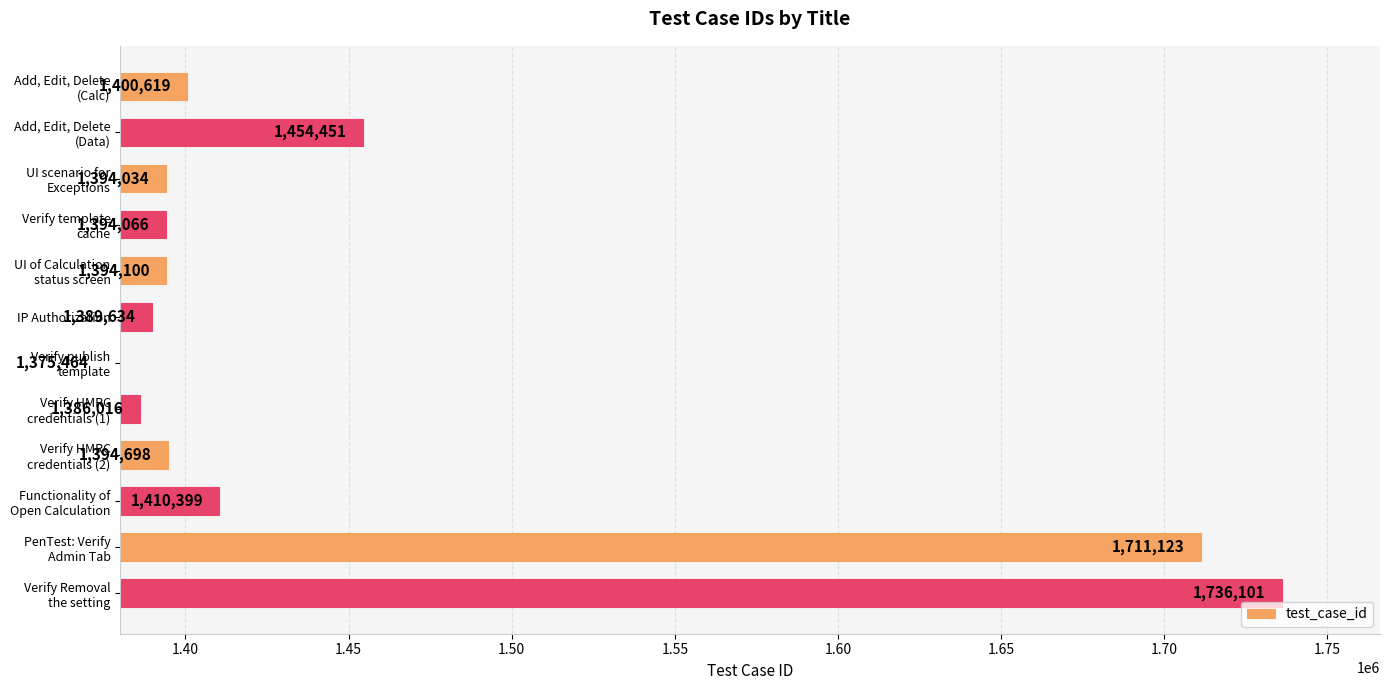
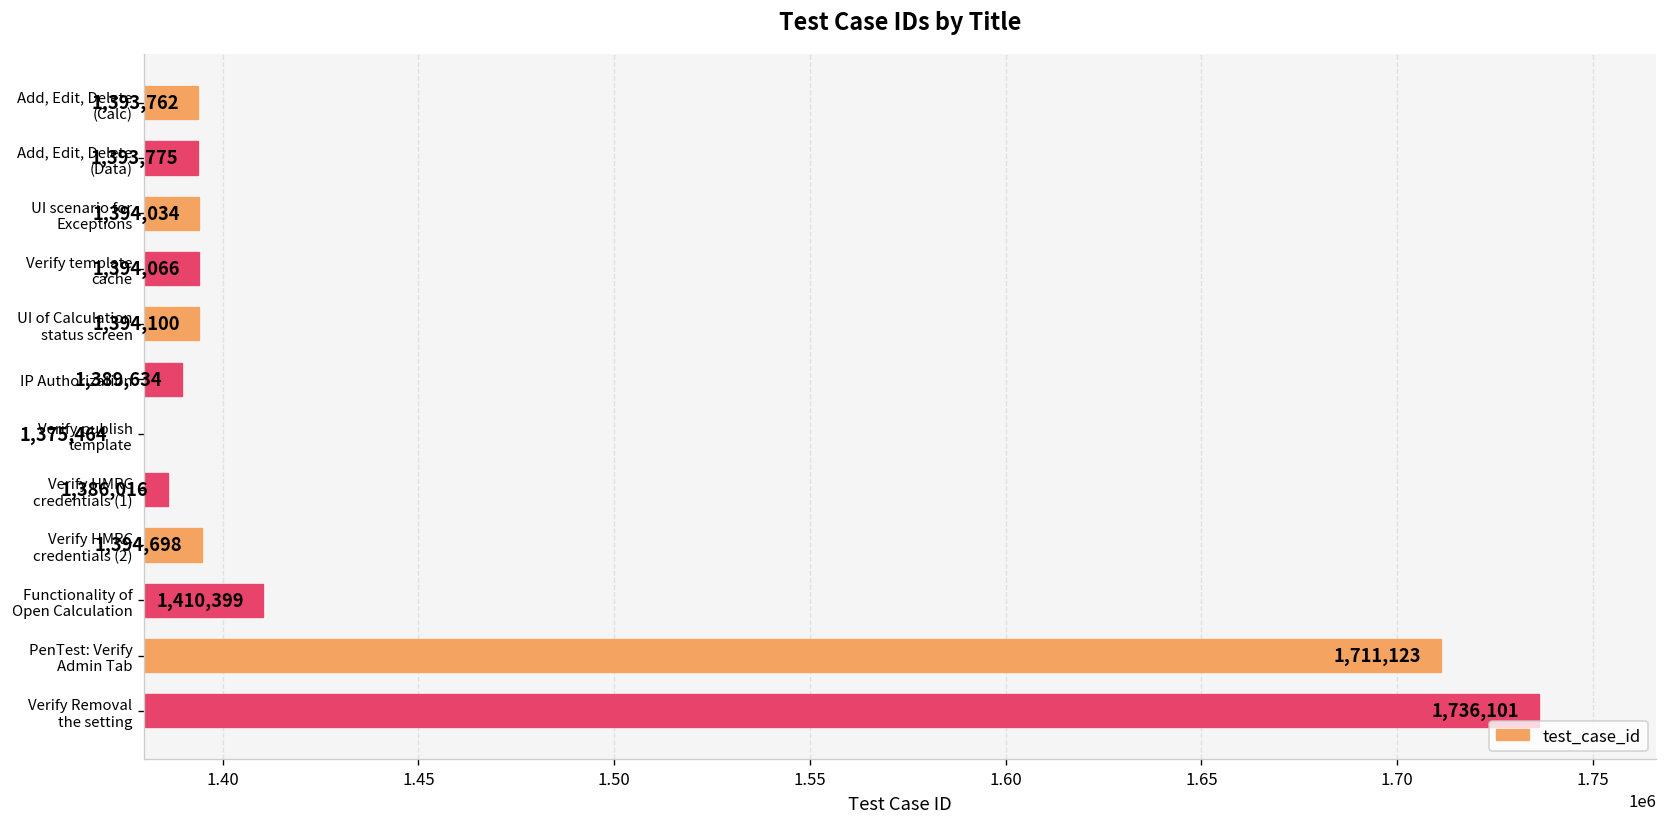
  {
-   "Add, Edit, Delete (Calc)": "1,400,619",
-   "Add, Edit, Delete (Data)": "1,454,451",
+   "Add, Edit, Delete (Calc)": "1,393,762",
+   "Add, Edit, Delete (Data)": "1,393,775",
    "UI scenario for Exceptions": "1,394,034",
    "Verify template cache": "1,394,066",
    "UI of Calculation status screen": "1,394,100",
    "IP Authorization": "1,389,634",
    "Verify HMRC credentials (1)": "1,386,016",
    "Verify HMRC credentials (2)": "1,394,698",
    "Functionality of Open Calculation": "1,410,399",
    "PenTest: Verify Admin Tab": "1,711,123",
    "Verify Removal the setting": "1,736,101"
  }
